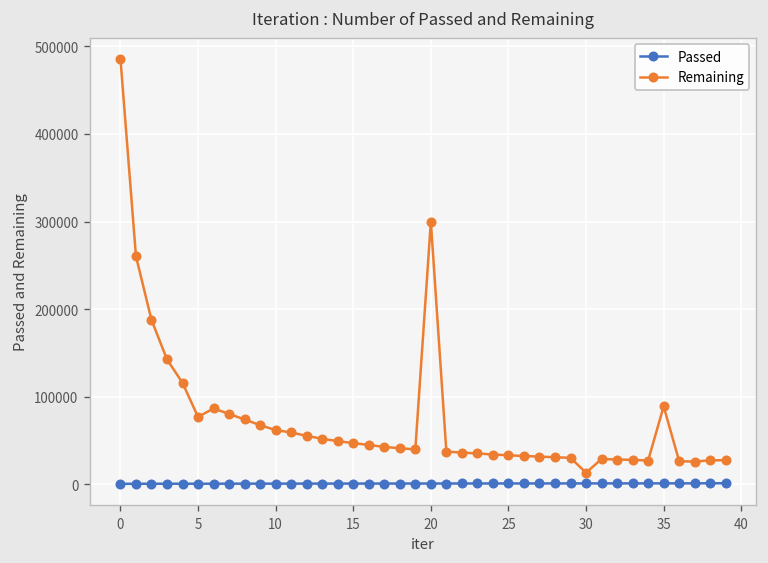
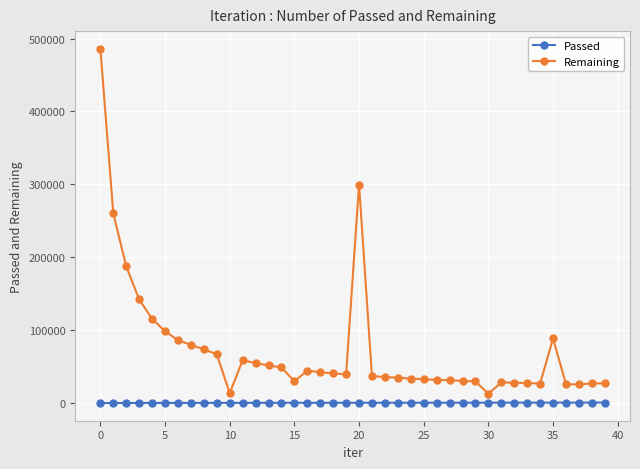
  {
    "Passed": {
      "0": 0,
      "5": 0,
      "10": 0,
      "15": 0,
      "20": 0,
      "25": 0,
      "30": 0,
      "35": 0
    },
    "Remaining": {
      "0": 490000,
-     "5": 80000,
-     "10": 60000,
-     "15": 50000,
+     "5": 100000,
+     "10": 10000,
+     "15": 30000,
      "20": 300000,
      "25": 30000,
      "30": 10000,
      "35": 90000
    }
  }
